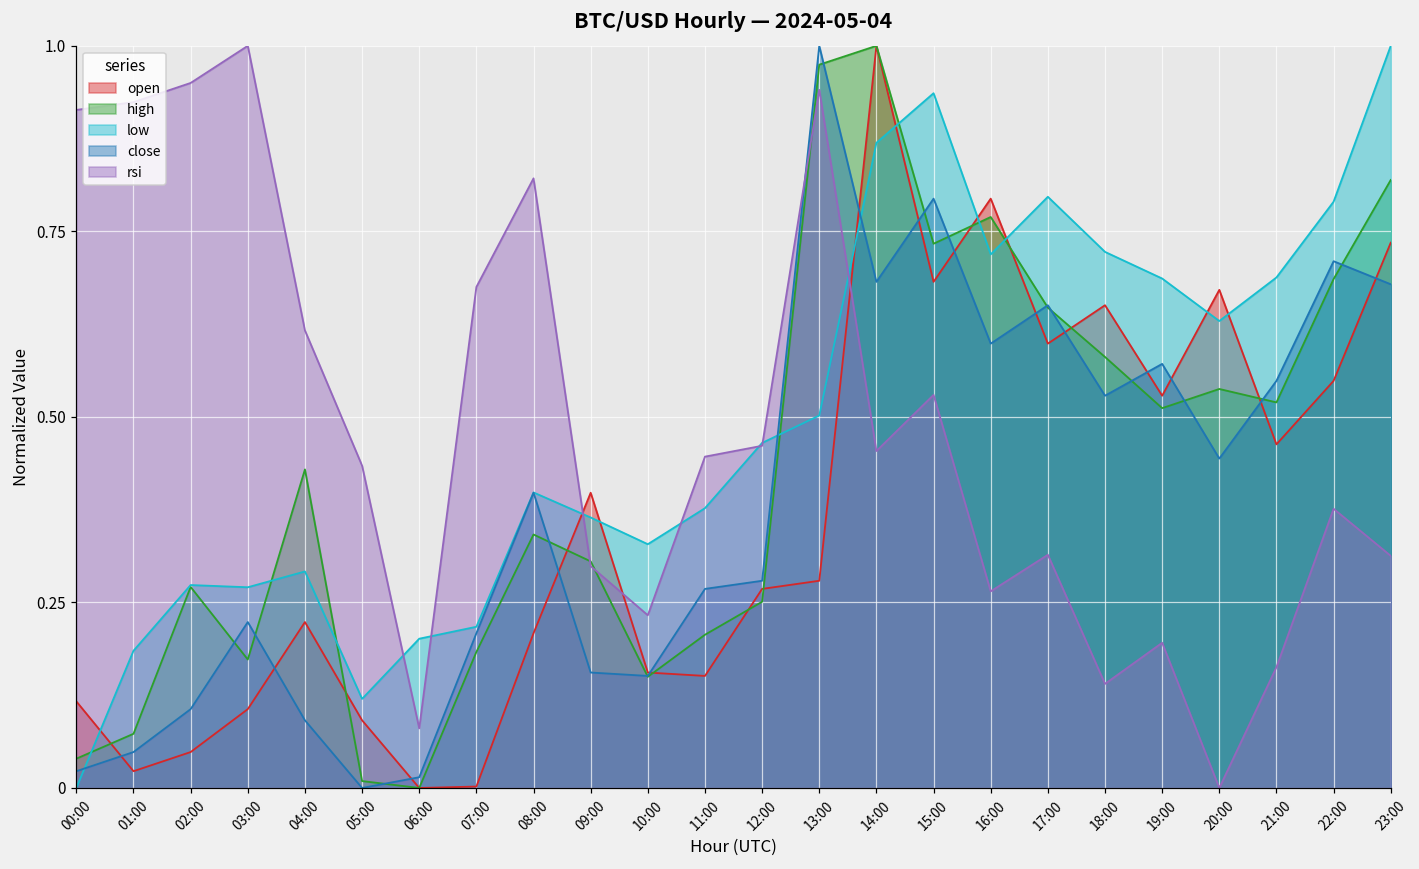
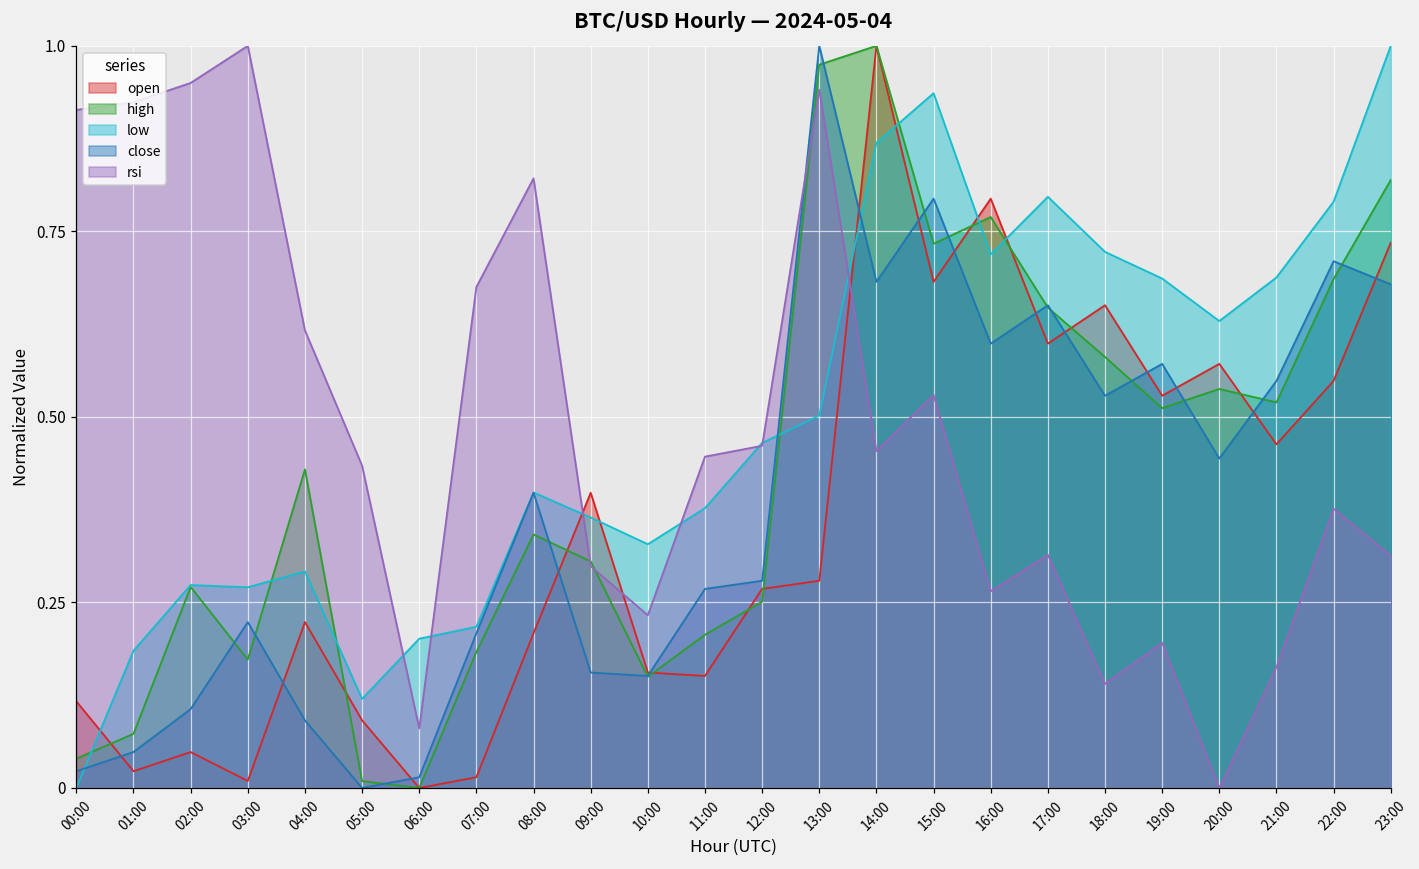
  {
    "open": {
      "00:00": 0.12,
      "01:00": 0.02,
      "02:00": 0.05,
-     "03:00": 0.11,
+     "03:00": 0.01,
      "04:00": 0.22,
      "05:00": 0.09,
-     "07:00": 0.00,
+     "07:00": 0.01,
      "08:00": 0.21,
      "09:00": 0.40,
      "10:00": 0.16,
      "11:00": 0.15,
      "12:00": 0.27,
      "13:00": 0.28,
      "15:00": 0.68,
      "16:00": 0.79,
      "17:00": 0.60,
      "18:00": 0.65,
      "19:00": 0.53,
-     "20:00": 0.67,
+     "20:00": 0.57,
      "21:00": 0.46,
      "22:00": 0.55,
      "23:00": 0.73
    },
    "high": {
      "00:00": 0.04,
      "01:00": 0.07,
      "03:00": 0.17,
      "04:00": 0.43,
      "05:00": 0.01,
      "07:00": 0.18,
      "08:00": 0.34,
      "09:00": 0.31,
      "11:00": 0.21,
      "12:00": 0.25,
      "13:00": 0.97,
      "15:00": 0.73,
      "16:00": 0.77,
      "18:00": 0.58,
      "19:00": 0.51,
      "20:00": 0.54,
      "21:00": 0.52,
      "22:00": 0.69,
      "23:00": 0.82
    },
    "rsi": {
      "00:00": 0.91,
      "02:00": 0.95,
      "03:00": 1.00,
      "04:00": 0.62,
      "05:00": 0.43,
      "06:00": 0.08,
      "07:00": 0.68,
      "08:00": 0.82,
      "09:00": 0.30,
      "10:00": 0.23,
      "11:00": 0.45,
      "12:00": 0.46,
      "13:00": 0.94,
      "14:00": 0.45,
      "15:00": 0.53,
      "16:00": 0.26,
      "17:00": 0.31,
      "18:00": 0.14,
      "19:00": 0.20,
      "20:00": 0.00,
      "21:00": 0.16,
      "22:00": 0.38,
      "23:00": 0.31
    }
  }
